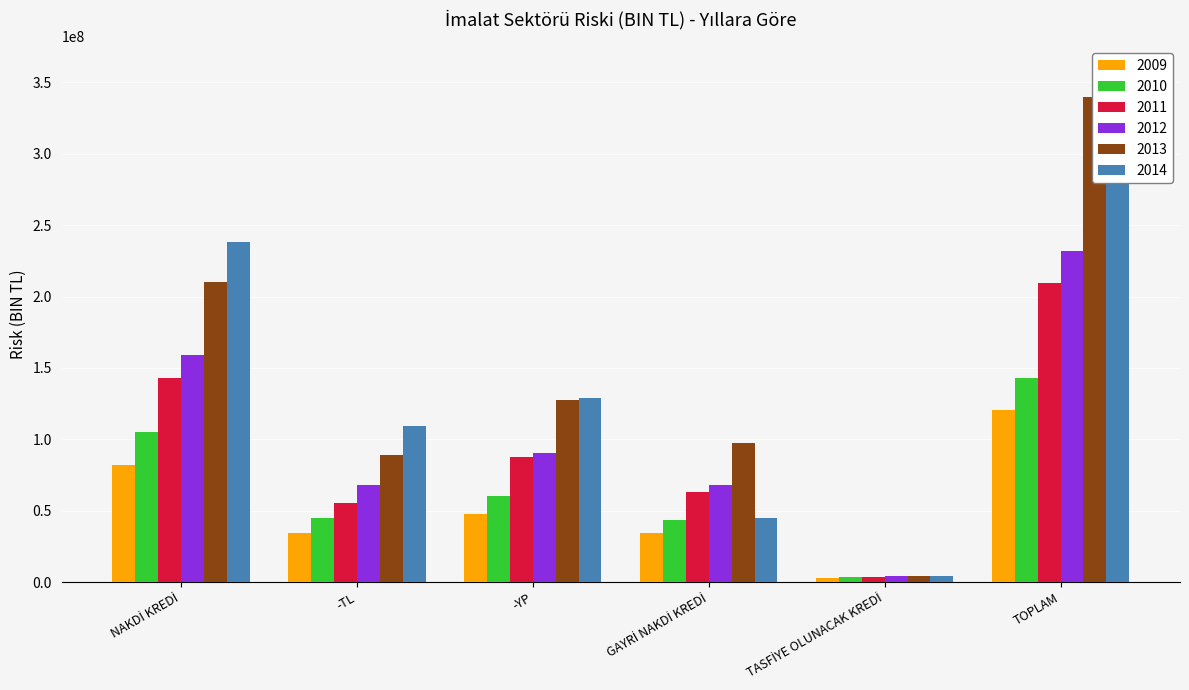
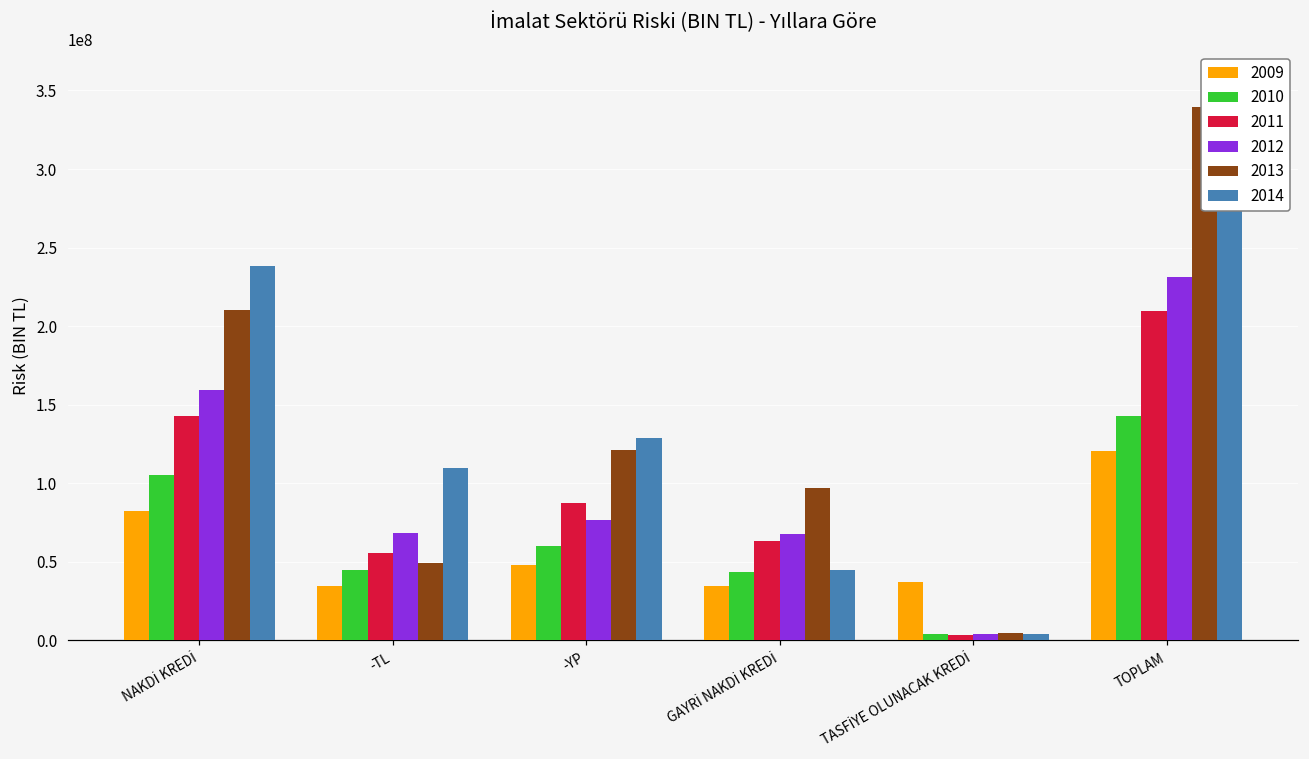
  {
    "2009": {
      "NAKDİ KREDİ": 82000000,
      "-TL": 34000000,
      "-YP": 48000000,
      "GAYRİ NAKDİ KREDİ": 35000000,
-     "TASFİYE OLUNACAK KREDİ": 3000000,
+     "TASFİYE OLUNACAK KREDİ": 37000000,
      "TOPLAM": 120000000
    },
    "2010": {
      "NAKDİ KREDİ": 105000000,
      "-TL": 45000000,
      "-YP": 60000000,
      "GAYRİ NAKDİ KREDİ": 43000000,
      "TASFİYE OLUNACAK KREDİ": 4000000,
      "TOPLAM": 143000000
    },
    "2011": {
      "NAKDİ KREDİ": 143000000,
      "-TL": 55000000,
      "-YP": 87000000,
      "GAYRİ NAKDİ KREDİ": 63000000,
      "TASFİYE OLUNACAK KREDİ": 4000000,
      "TOPLAM": 210000000
    },
    "2012": {
      "NAKDİ KREDİ": 159000000,
      "-TL": 68000000,
-     "-YP": 91000000,
+     "-YP": 77000000,
      "GAYRİ NAKDİ KREDİ": 68000000,
      "TASFİYE OLUNACAK KREDİ": 4000000,
      "TOPLAM": 232000000
    },
    "2013": {
      "NAKDİ KREDİ": 210000000,
-     "-TL": 89000000,
-     "-YP": 128000000,
+     "-TL": 49000000,
+     "-YP": 121000000,
      "GAYRİ NAKDİ KREDİ": 97000000,
      "TASFİYE OLUNACAK KREDİ": 4000000
    },
    "2014": {
      "NAKDİ KREDİ": 238000000,
      "-TL": 109000000,
      "-YP": 129000000,
      "GAYRİ NAKDİ KREDİ": 45000000,
      "TASFİYE OLUNACAK KREDİ": 4000000
    }
  }
